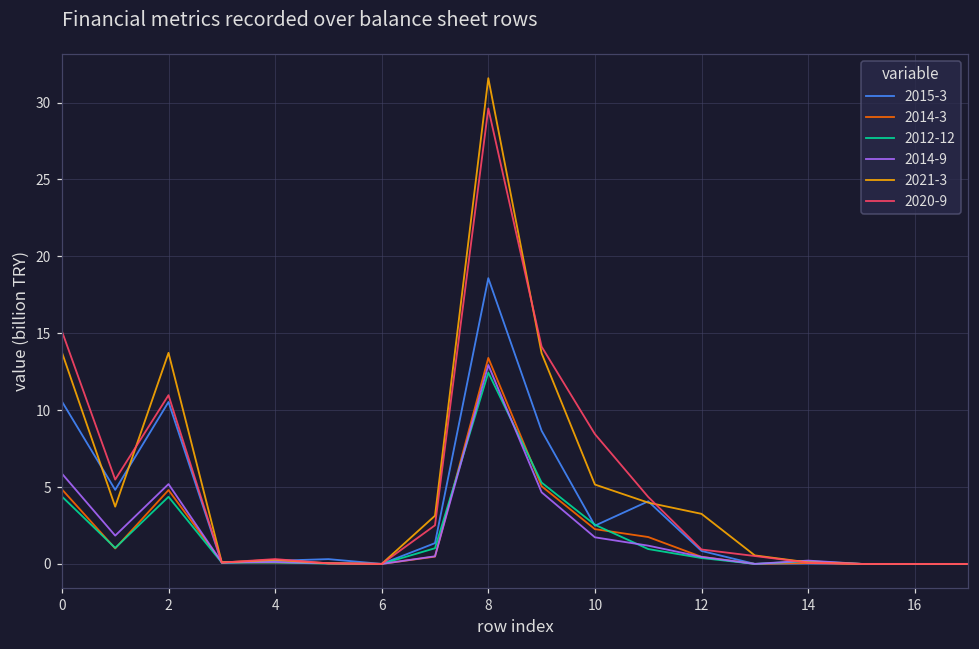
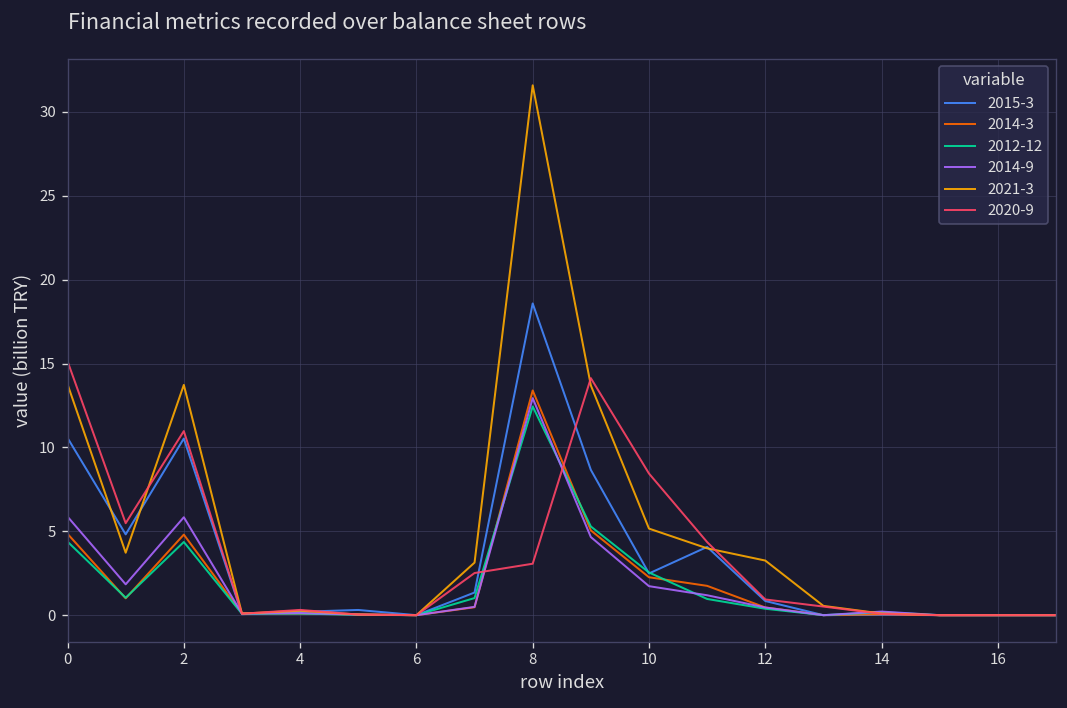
  {
    "2015-3": {
      "0": 10.6,
      "2": 10.5,
      "8": 18.6
    },
    "2014-3": {
      "0": 4.8,
      "2": 4.8,
      "8": 13.4,
      "10": 2.3
    },
    "2012-12": {
      "0": 4.4,
      "2": 4.4,
      "8": 12.4
    },
    "2014-9": {
      "0": 5.9,
-     "2": 5.2,
+     "2": 5.8,
      "8": 12.9,
      "10": 1.7
    },
    "2021-3": {
      "0": 13.8,
      "2": 13.7,
      "8": 31.6,
      "10": 5.2,
      "12": 3.3
    },
    "2020-9": {
      "0": 15.1,
      "2": 11.0,
-     "8": 29.6,
+     "8": 3.1,
      "10": 8.4
    }
  }
